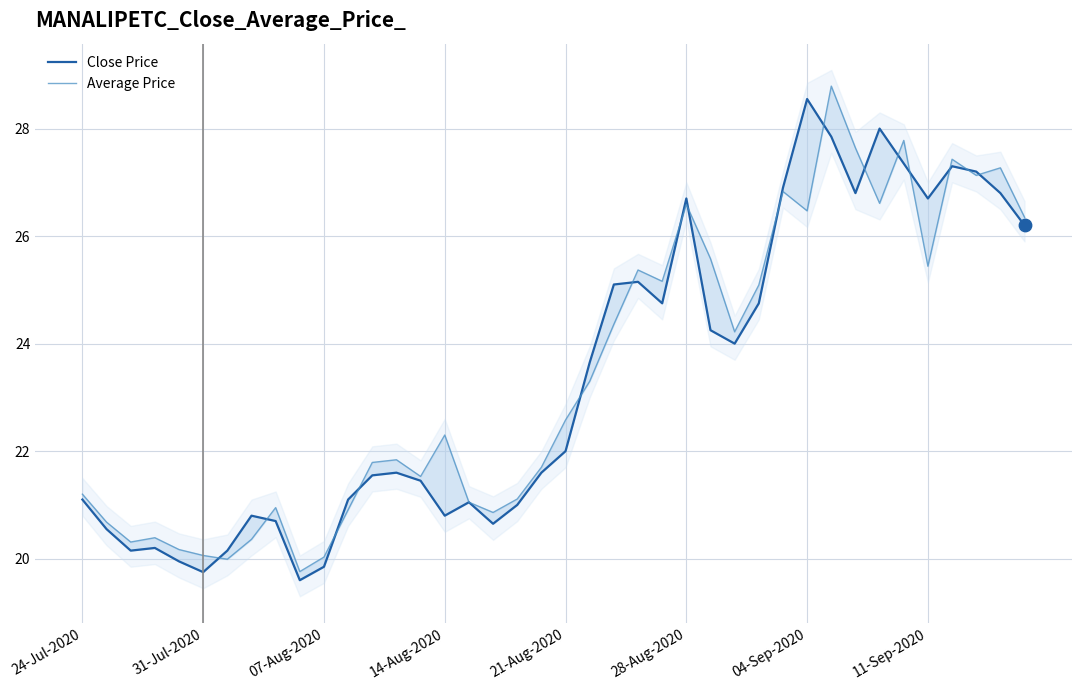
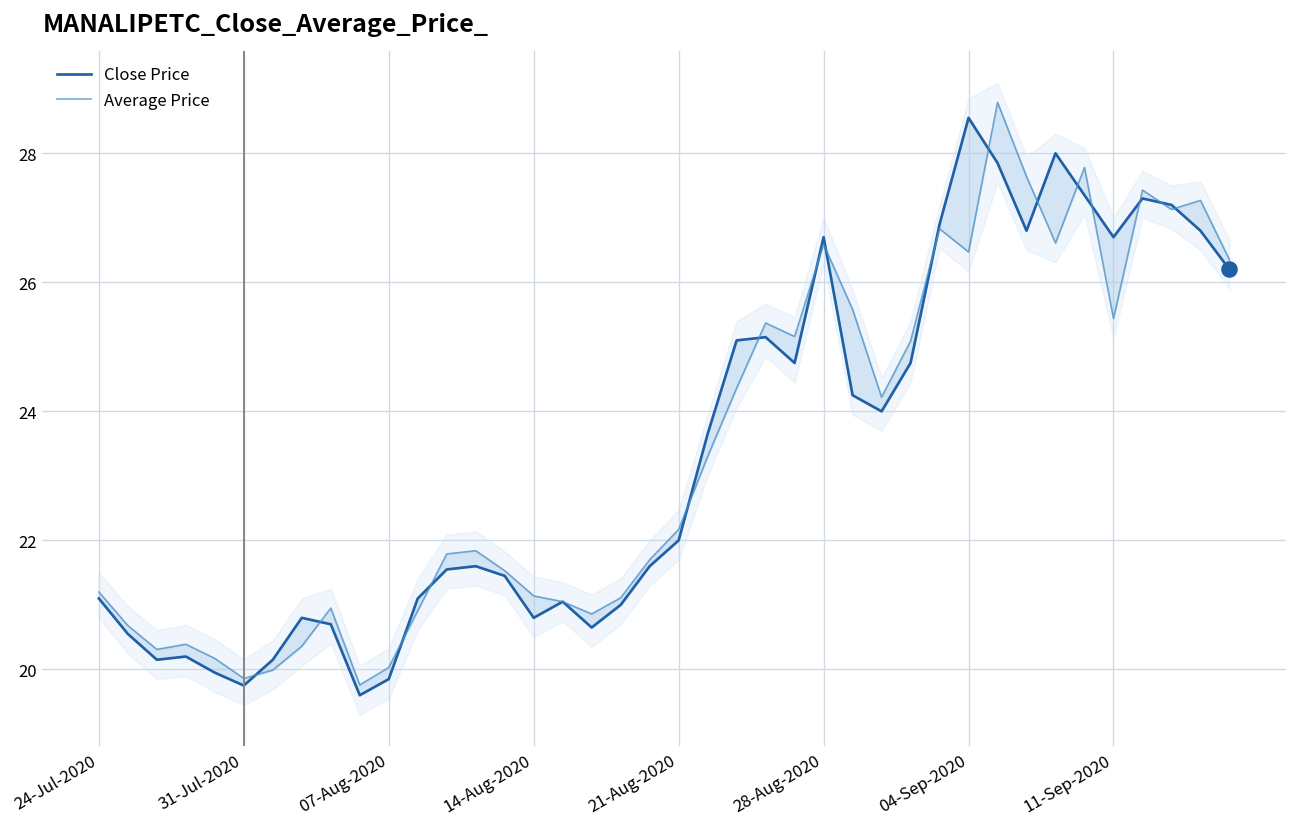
  {
    "Average Price": {
-     "31-Jul-2020": 20.1,
-     "14-Aug-2020": 22.3,
-     "21-Aug-2020": 22.6,
+     "31-Jul-2020": 19.9,
+     "14-Aug-2020": 21.1,
+     "21-Aug-2020": 22.2,
      "28-Aug-2020": 26.6,
      "04-Sep-2020": 26.5,
      "11-Sep-2020": 25.4
    }
  }
